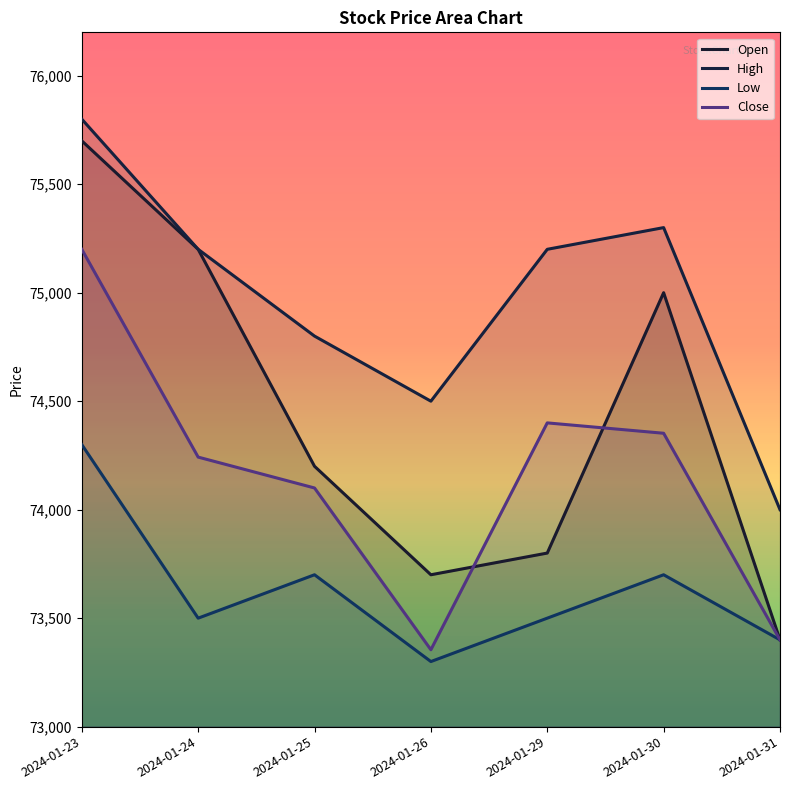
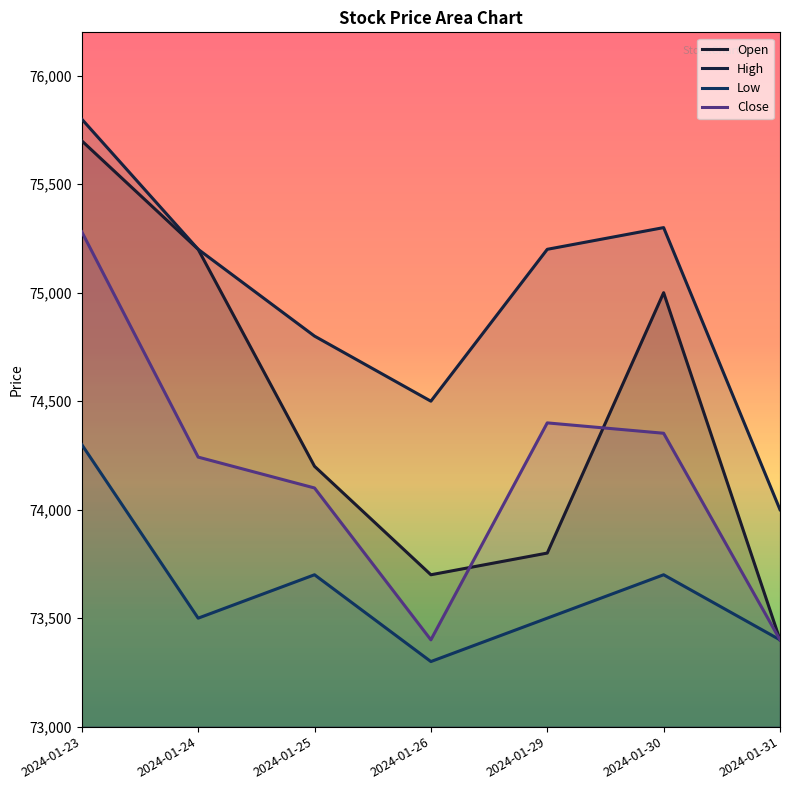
  {
    "Close": {
-     "2024-01-23": "75,200",
+     "2024-01-23": "75,280",
      "2024-01-24": "74,240",
      "2024-01-25": "74,100",
-     "2024-01-26": "73,350",
+     "2024-01-26": "73,400",
      "2024-01-29": "74,400",
      "2024-01-30": "74,350"
    }
  }
